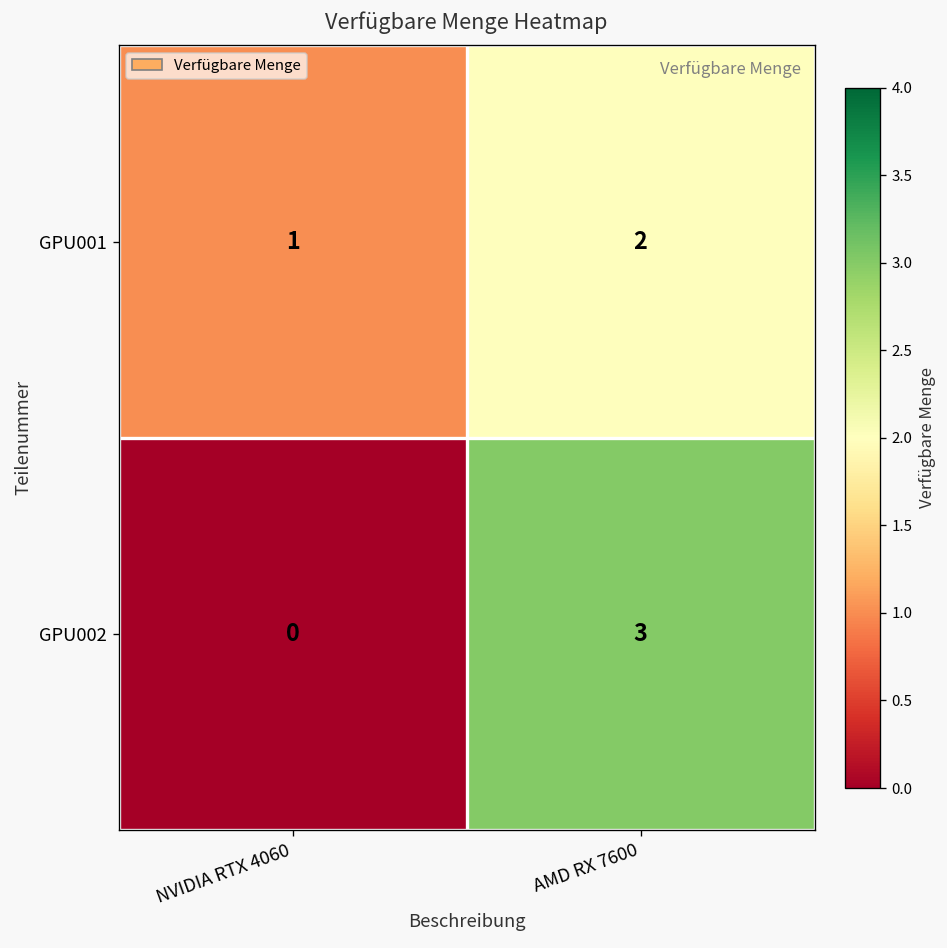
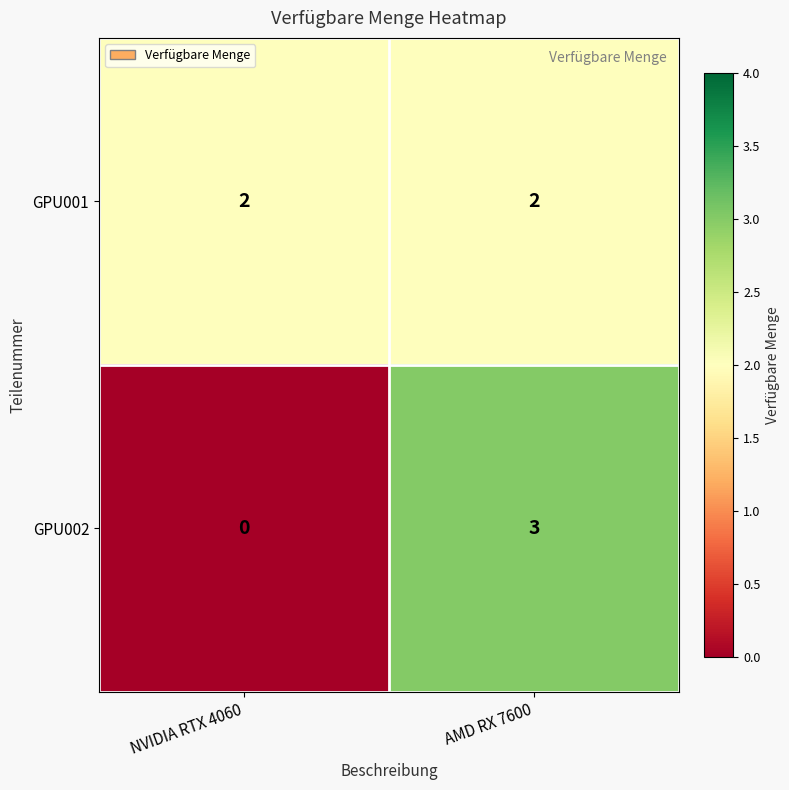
  {
    "GPU001": {
-     "NVIDIA RTX 4060": 1
+     "NVIDIA RTX 4060": 2
    },
    "GPU002": {
      "NVIDIA RTX 4060": 0,
      "AMD RX 7600": 3
    }
  }
